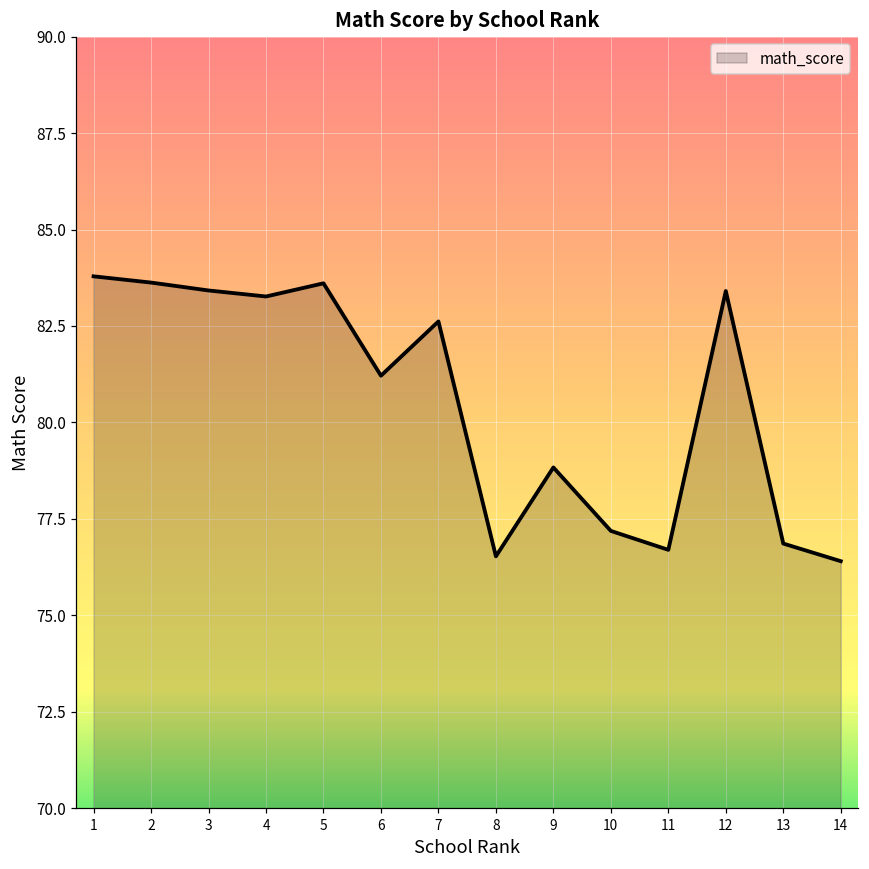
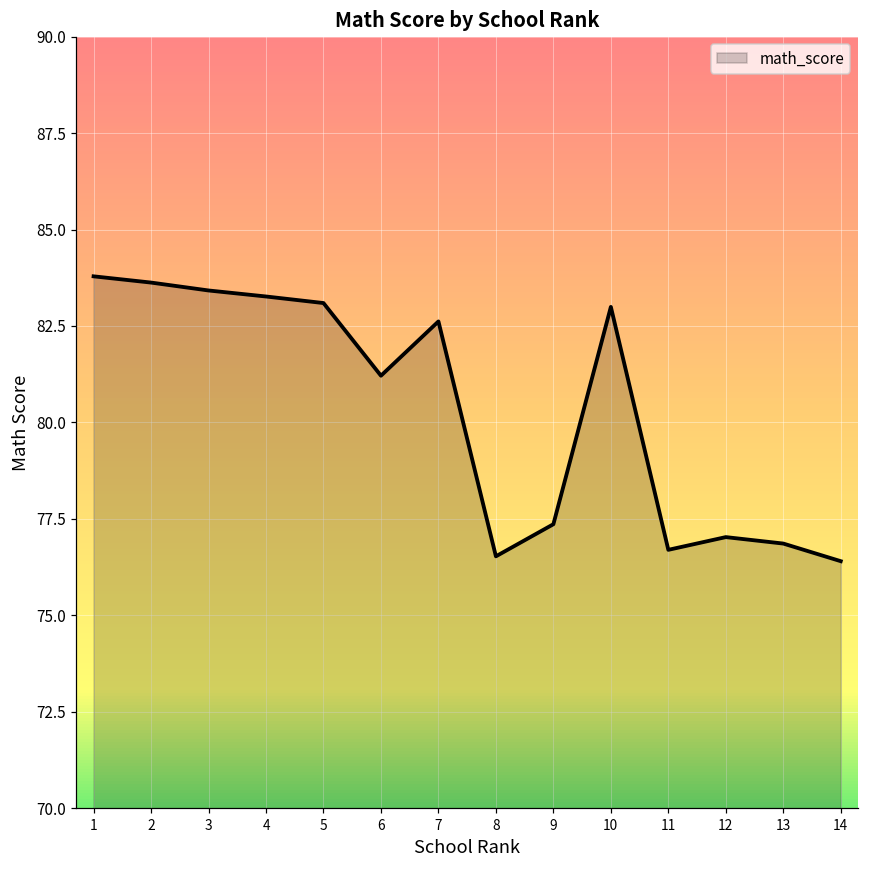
  {
    "1": 83.8,
    "2": 83.6,
    "3": 83.4,
    "4": 83.3,
-   "5": 83.6,
+   "5": 83.1,
    "6": 81.2,
    "7": 82.6,
    "8": 76.5,
-   "9": 78.8,
-   "10": 77.2,
+   "9": 77.4,
+   "10": 83.0,
    "11": 76.7,
-   "12": 83.4,
+   "12": 77.0,
    "13": 76.9,
    "14": 76.4
  }
